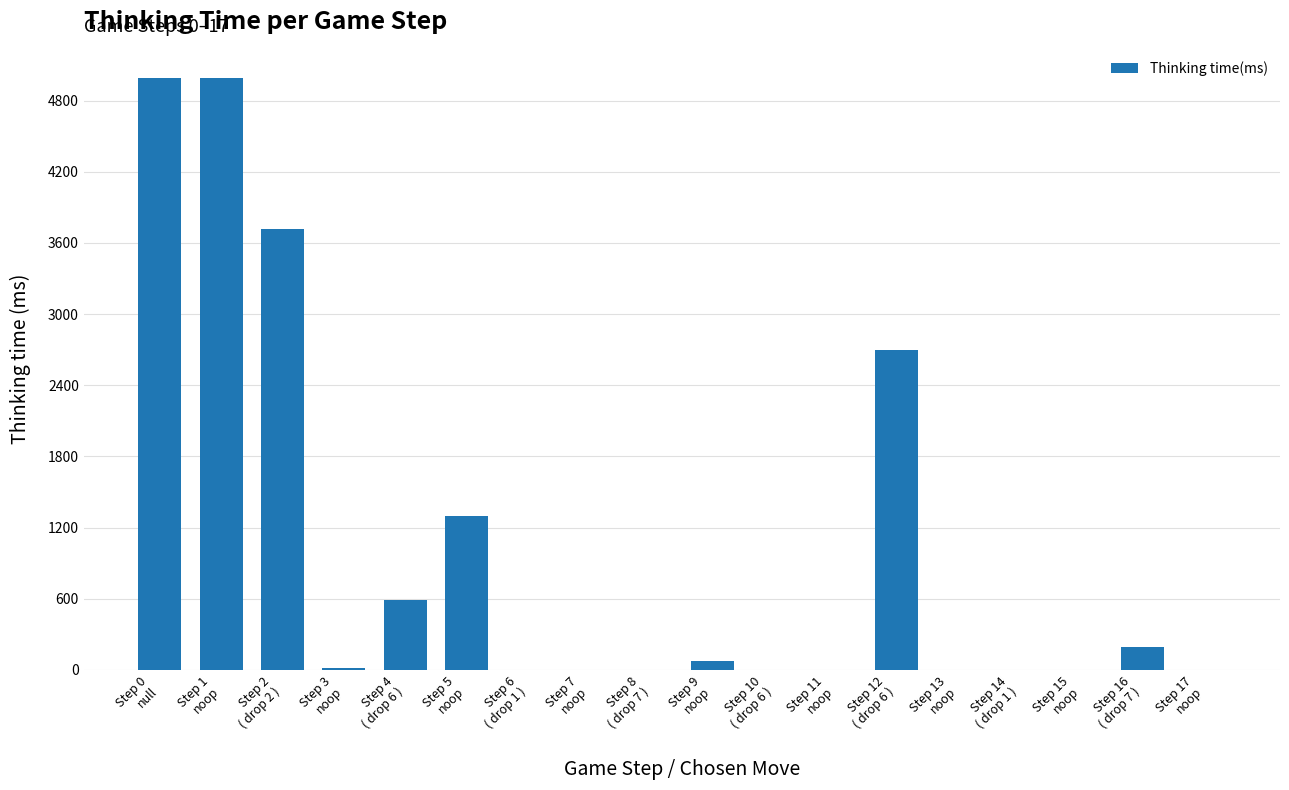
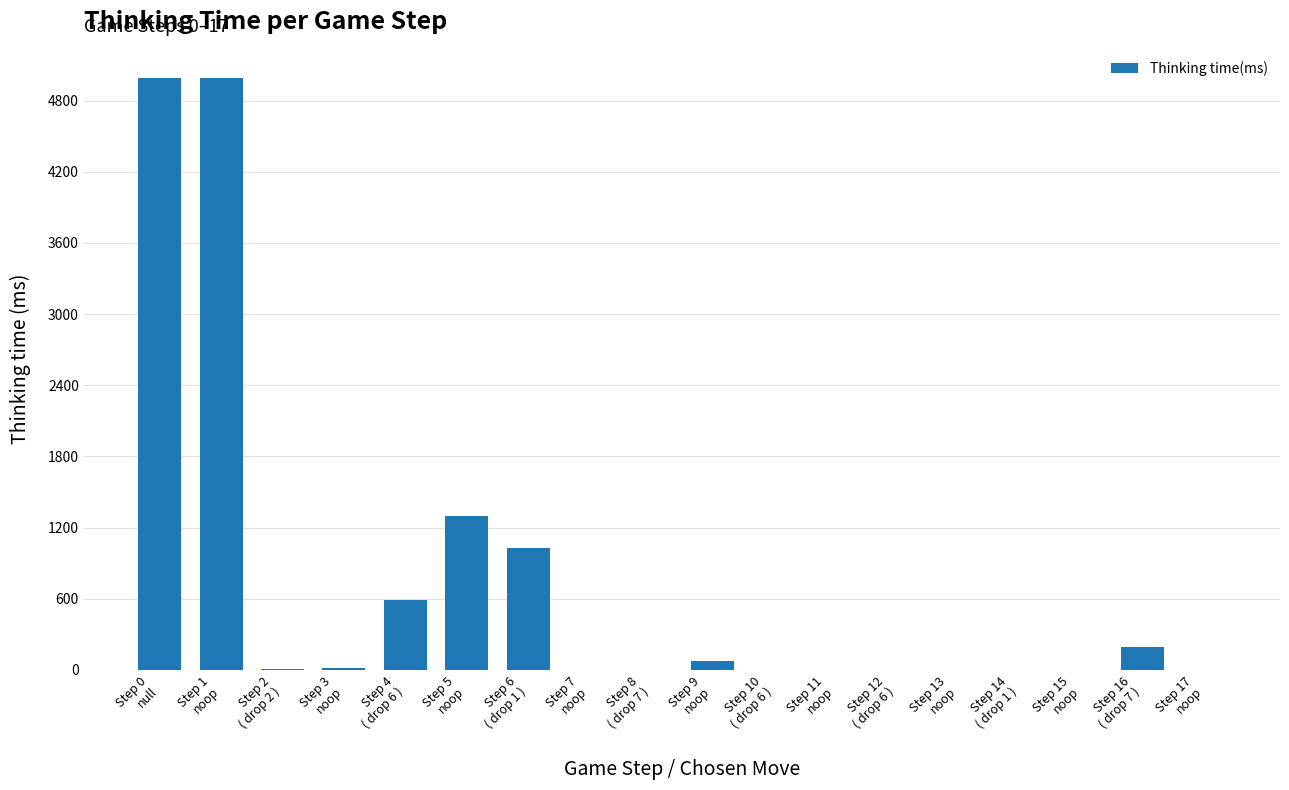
  {
    "Step 0 null": 4990,
    "Step 1 noop": 4990,
-   "Step 2 ( drop 2 )": 3710,
+   "Step 2 ( drop 2 )": 10,
    "Step 4 ( drop 6 )": 590,
    "Step 5 noop": 1300,
-   "Step 6 ( drop 1 )": 0,
+   "Step 6 ( drop 1 )": 1030,
    "Step 7 noop": 0,
    "Step 9 noop": 70,
-   "Step 12 ( drop 6 )": 2700,
+   "Step 12 ( drop 6 )": 0,
    "Step 15 noop": 0,
    "Step 16 ( drop 7 )": 190,
    "Step 17 noop": 0
  }
